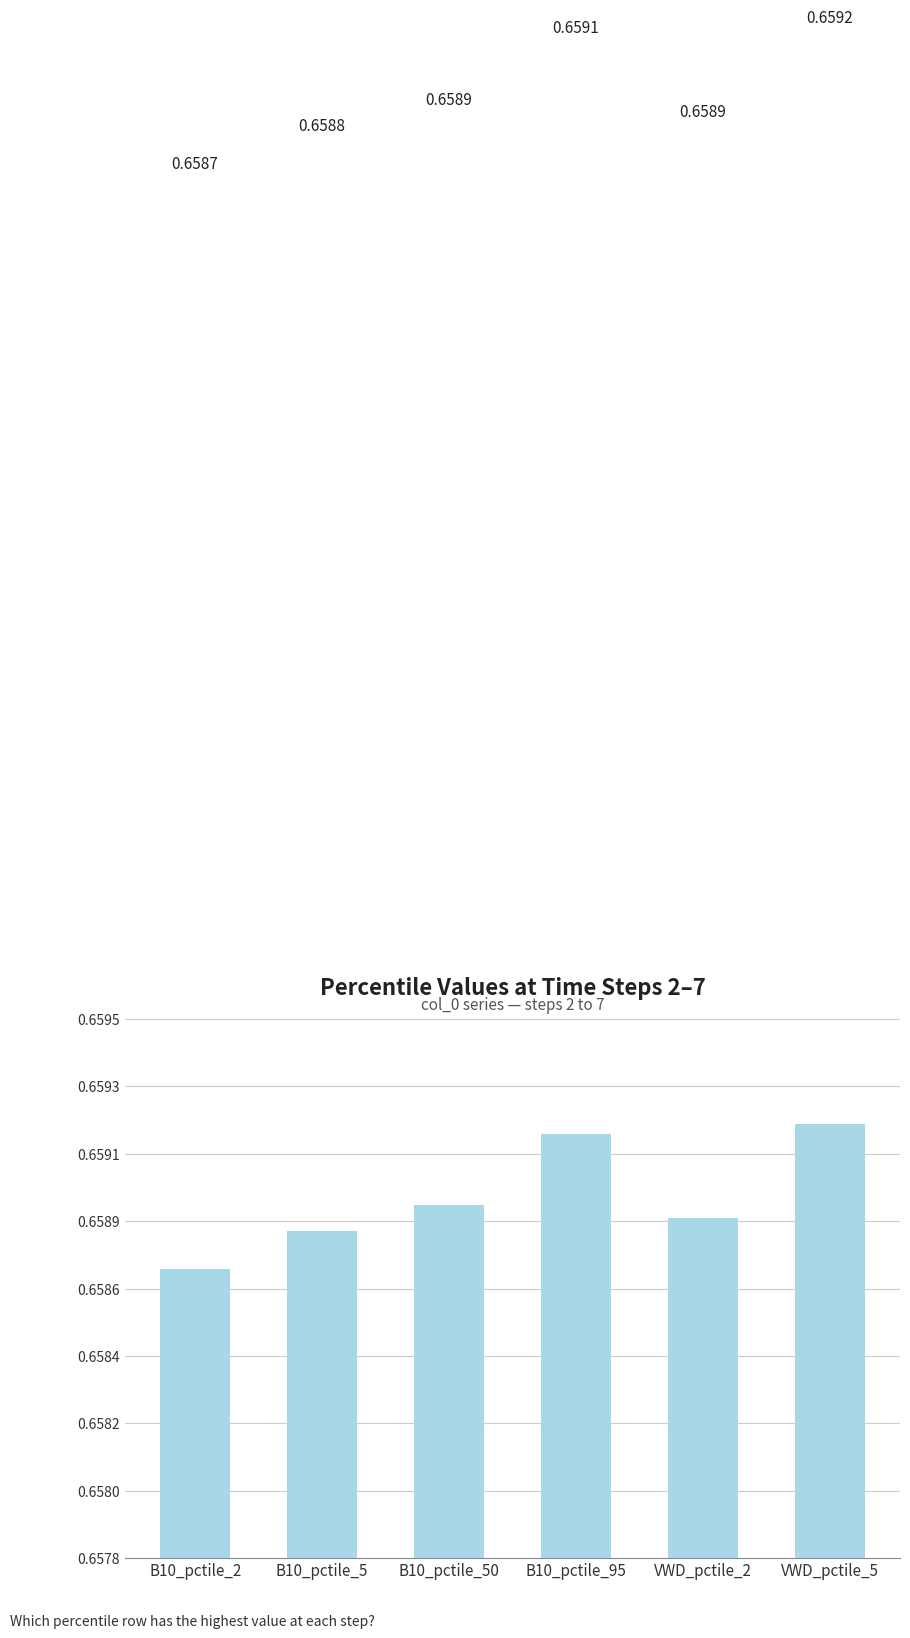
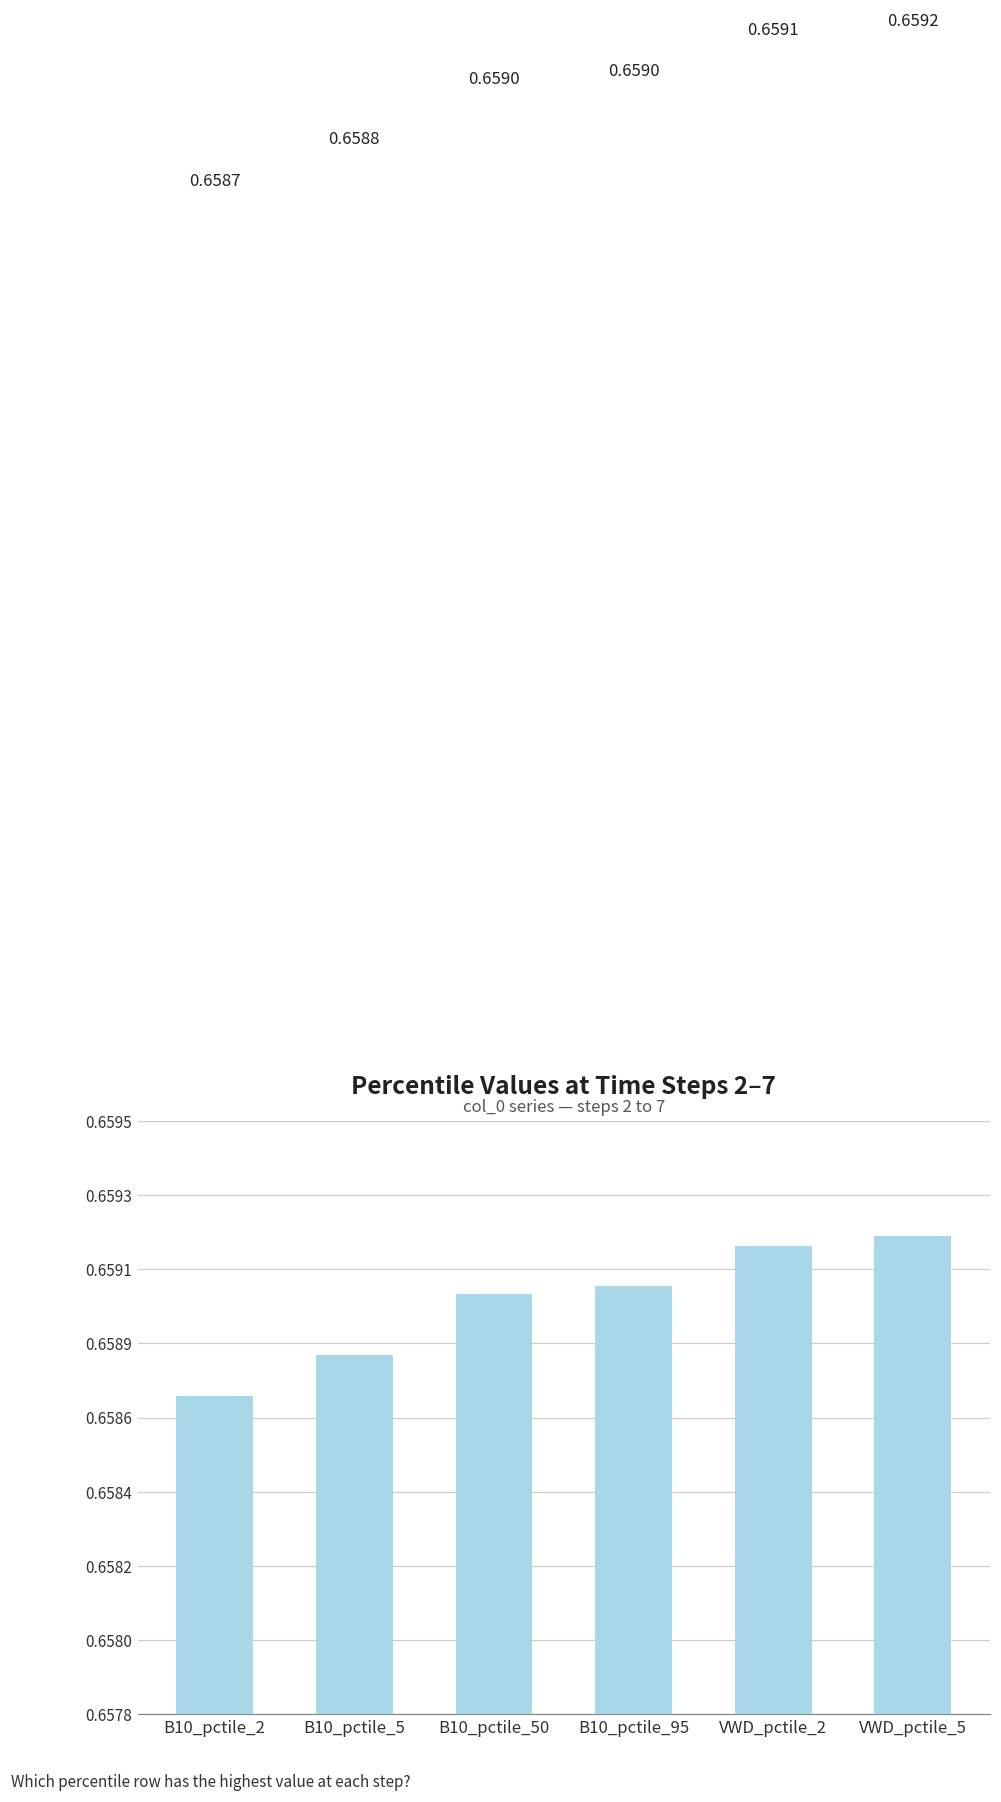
  {
-   "B10_pctile_50": 0.6589,
-   "B10_pctile_95": 0.6591,
-   "VWD_pctile_2": 0.6589
+   "B10_pctile_50": 0.6590,
+   "B10_pctile_95": 0.6590,
+   "VWD_pctile_2": 0.6591
  }
